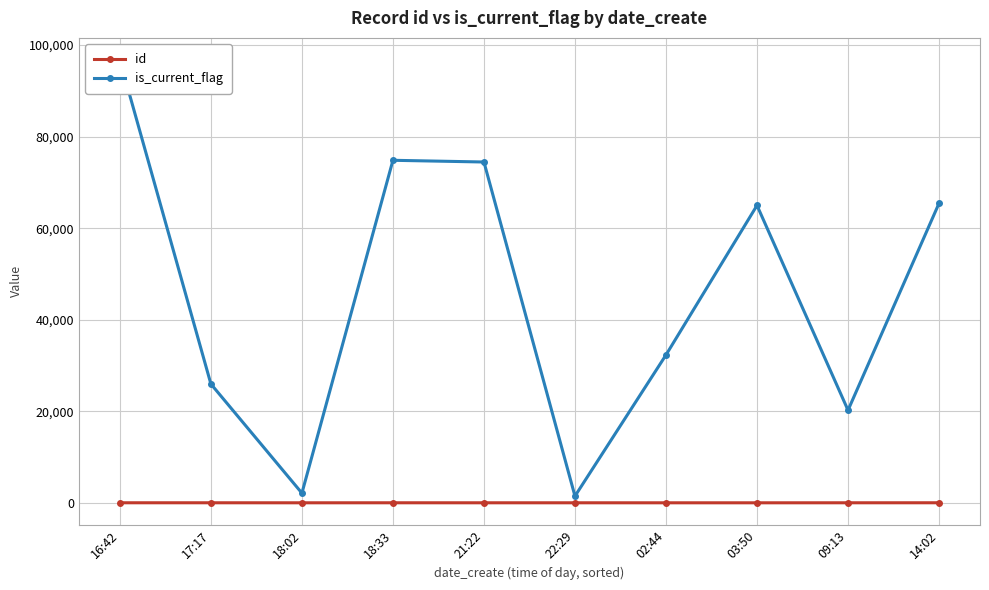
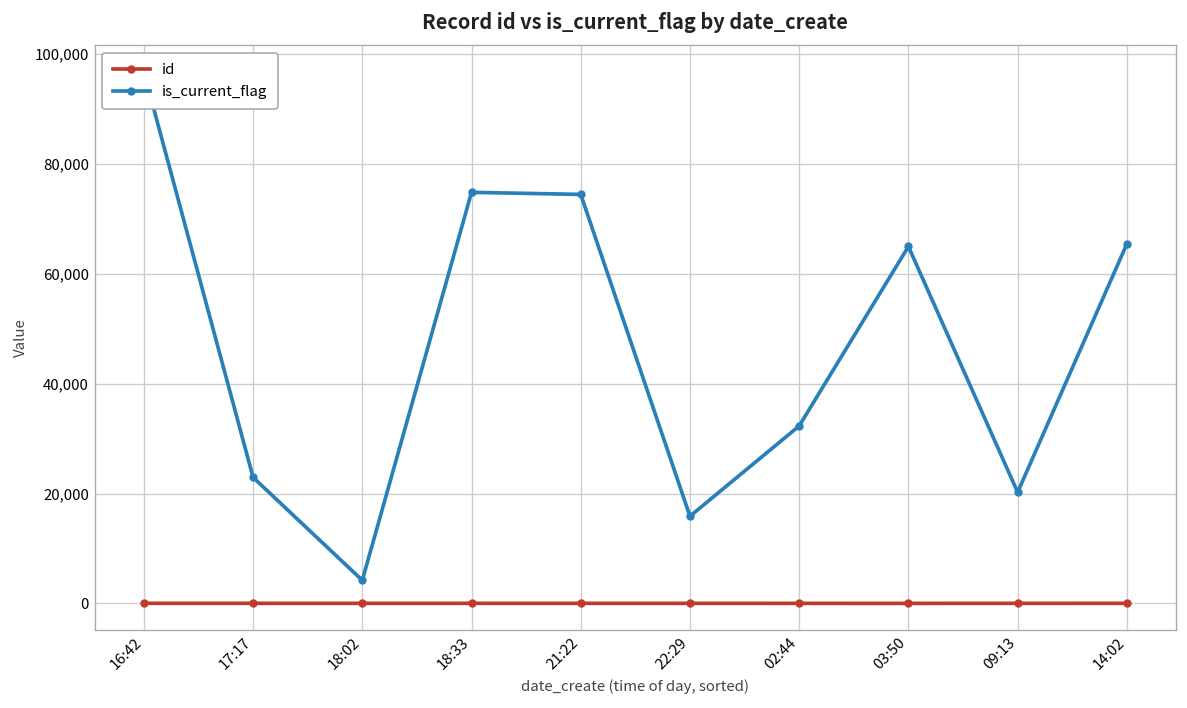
  {
    "id": {
      "16:42": "0",
      "17:17": "0",
      "18:02": "0",
      "18:33": "0",
      "21:22": "0",
      "22:29": "0",
      "02:44": "0",
      "03:50": "0",
      "09:13": "0",
      "14:02": "0"
    },
    "is_current_flag": {
-     "17:17": "26,000",
-     "18:02": "2,000",
+     "17:17": "23,000",
+     "18:02": "4,000",
      "18:33": "75,000",
      "21:22": "74,000",
-     "22:29": "1,000",
+     "22:29": "16,000",
      "02:44": "32,000",
      "03:50": "65,000",
      "09:13": "20,000",
      "14:02": "65,000"
    }
  }
